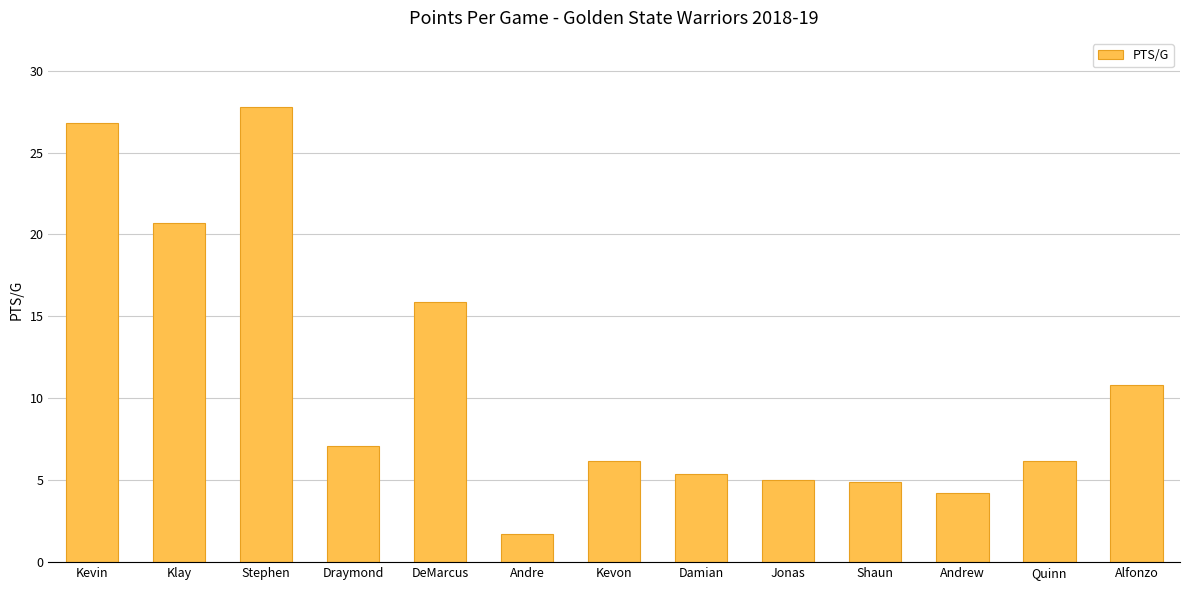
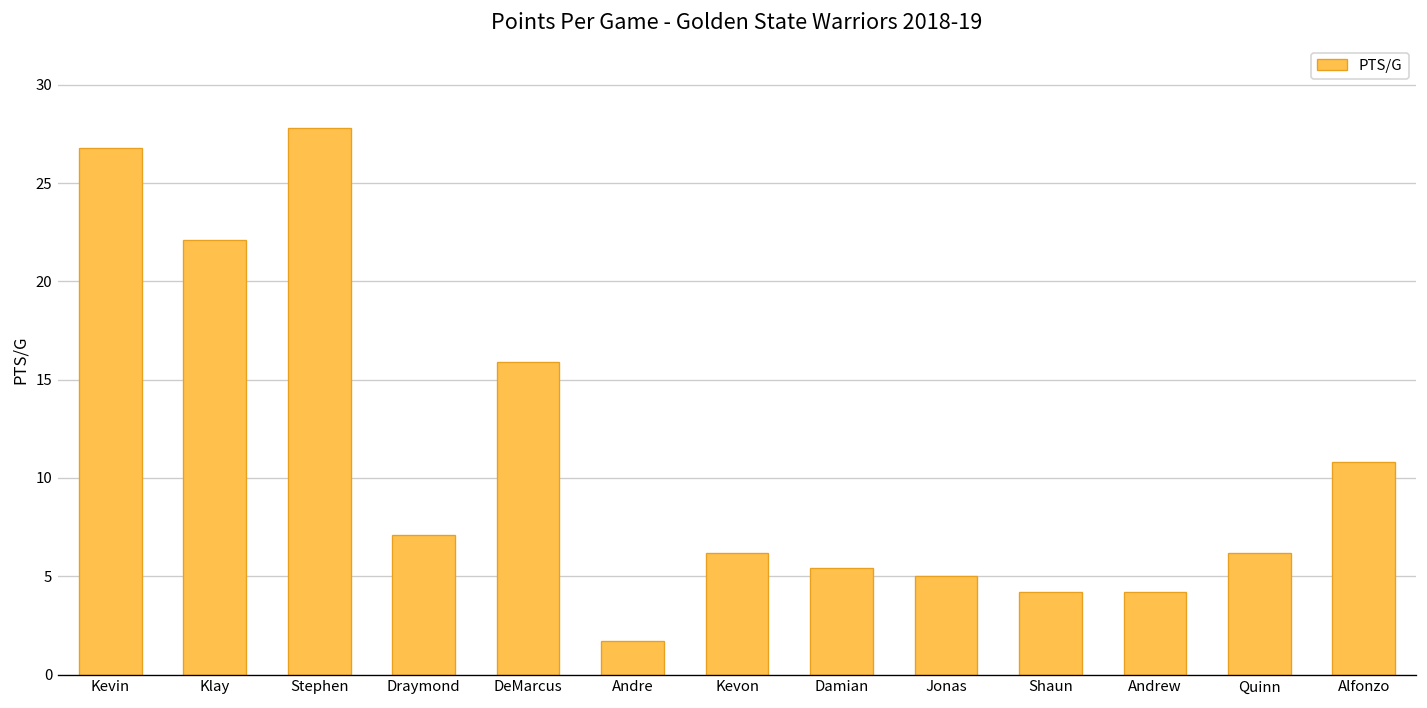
  {
    "Kevin": 26.8,
-   "Klay": 20.7,
+   "Klay": 22.1,
    "Stephen": 27.8,
    "Draymond": 7.1,
    "DeMarcus": 15.9,
    "Andre": 1.7,
    "Kevon": 6.2,
    "Damian": 5.4,
    "Jonas": 5.0,
-   "Shaun": 4.9,
+   "Shaun": 4.2,
    "Andrew": 4.2,
    "Quinn": 6.2,
    "Alfonzo": 10.8
  }
